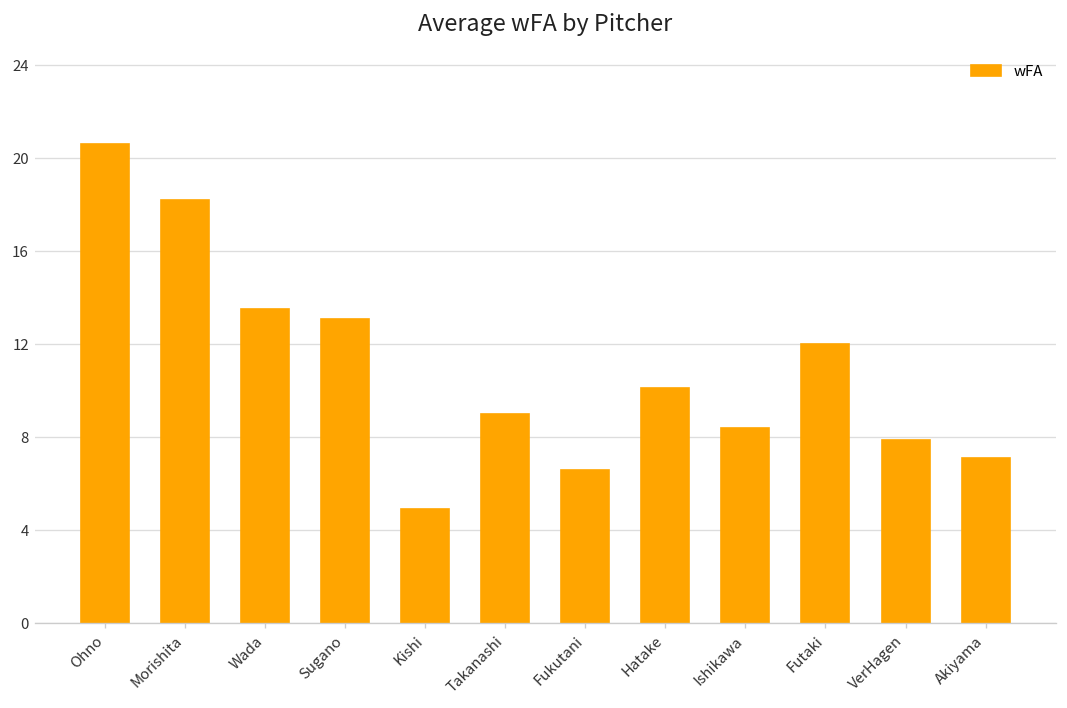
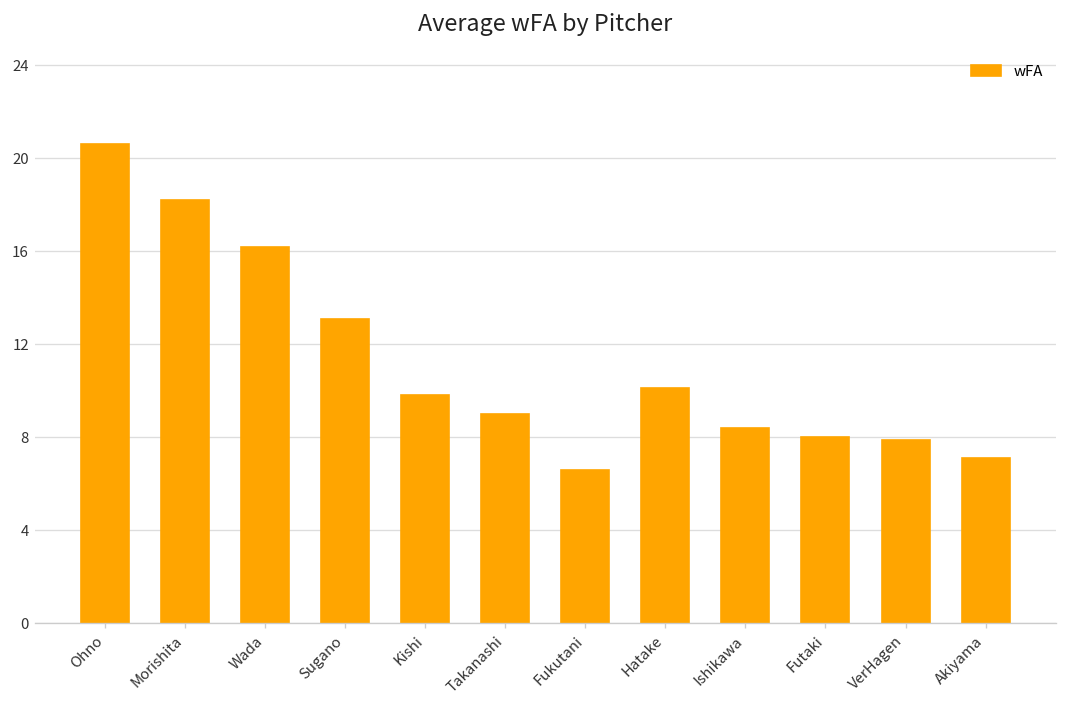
  {
    "Ohno": 20.6,
    "Morishita": 18.2,
-   "Wada": 13.5,
+   "Wada": 16.2,
    "Sugano": 13.1,
-   "Kishi": 4.9,
+   "Kishi": 9.8,
    "Takanashi": 9.0,
    "Fukutani": 6.6,
    "Hatake": 10.1,
    "Ishikawa": 8.4,
-   "Futaki": 12,
+   "Futaki": 8,
    "VerHagen": 7.9,
    "Akiyama": 7.1
  }
